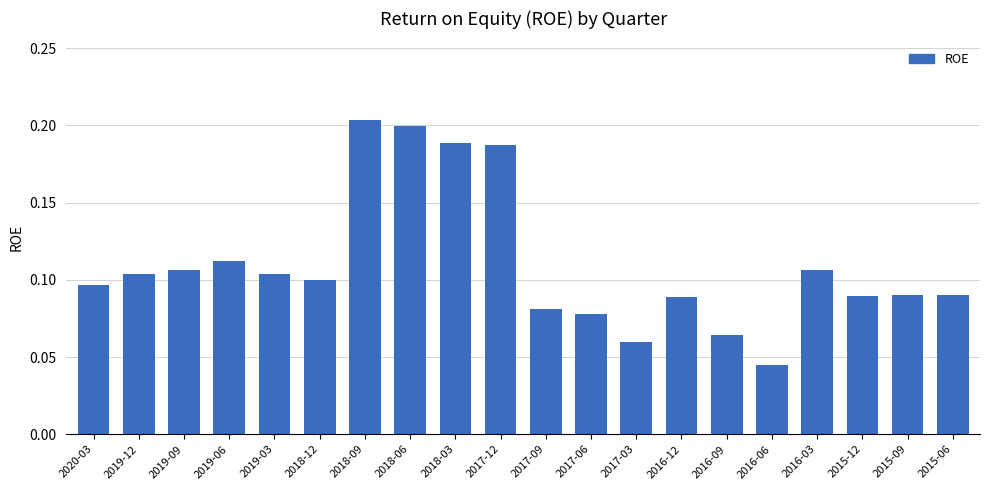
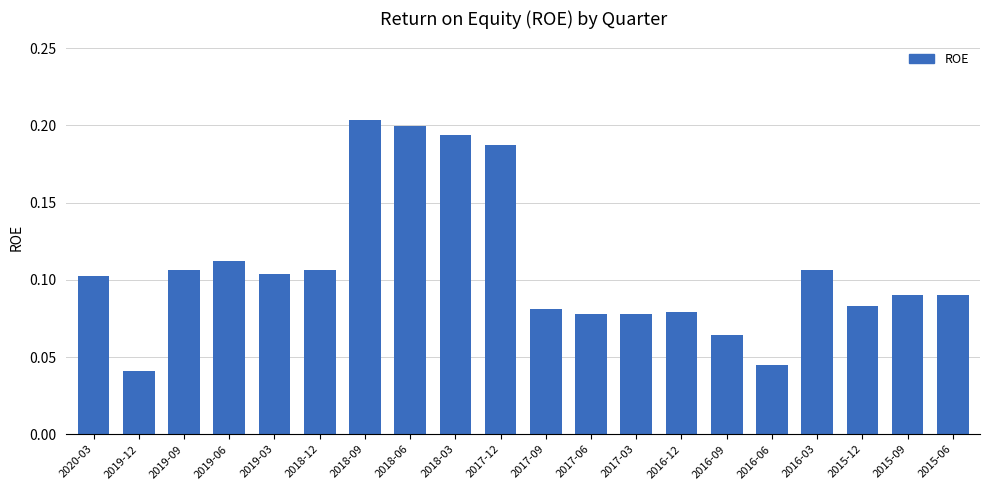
  {
-   "2020-03": 0.096,
-   "2019-12": 0.104,
+   "2020-03": 0.102,
+   "2019-12": 0.041,
    "2019-09": 0.107,
    "2019-06": 0.112,
    "2019-03": 0.104,
-   "2018-12": 0.100,
+   "2018-12": 0.106,
    "2018-09": 0.204,
    "2018-06": 0.200,
-   "2018-03": 0.188,
+   "2018-03": 0.194,
    "2017-12": 0.188,
    "2017-09": 0.081,
    "2017-06": 0.078,
-   "2017-03": 0.060,
-   "2016-12": 0.089,
+   "2017-03": 0.078,
+   "2016-12": 0.079,
    "2016-09": 0.064,
    "2016-06": 0.045,
    "2016-03": 0.106,
-   "2015-12": 0.090,
+   "2015-12": 0.083,
    "2015-09": 0.090,
    "2015-06": 0.090
  }
